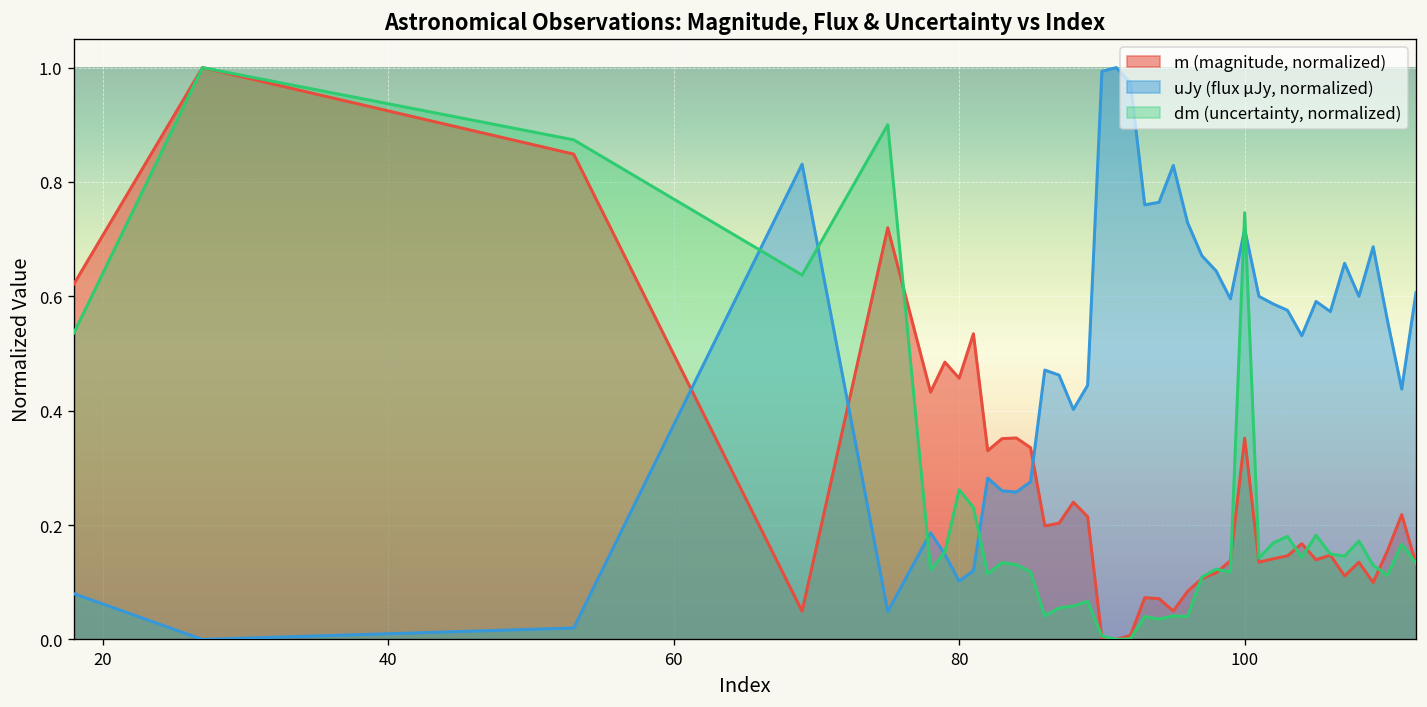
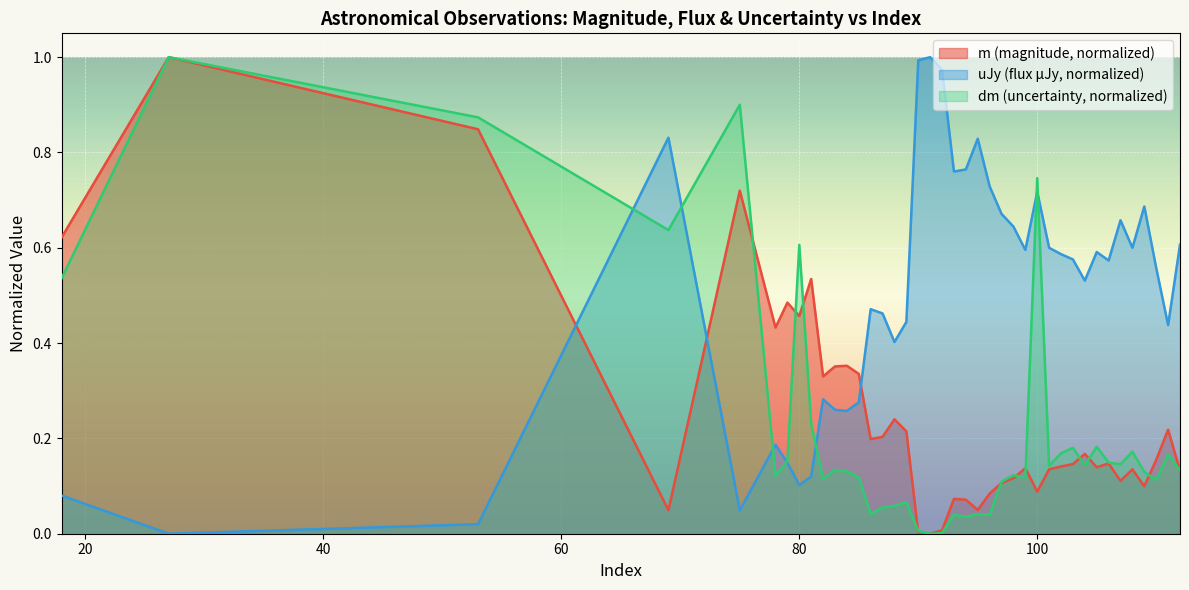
  {
    "m (magnitude, normalized)": {
      "80": 0.46,
-     "100": 0.35
+     "100": 0.09
    },
    "uJy (flux µJy, normalized)": {
      "80": 0.10,
      "100": 0.72
    },
    "dm (uncertainty, normalized)": {
-     "80": 0.26,
+     "80": 0.61,
      "100": 0.75
    }
  }
